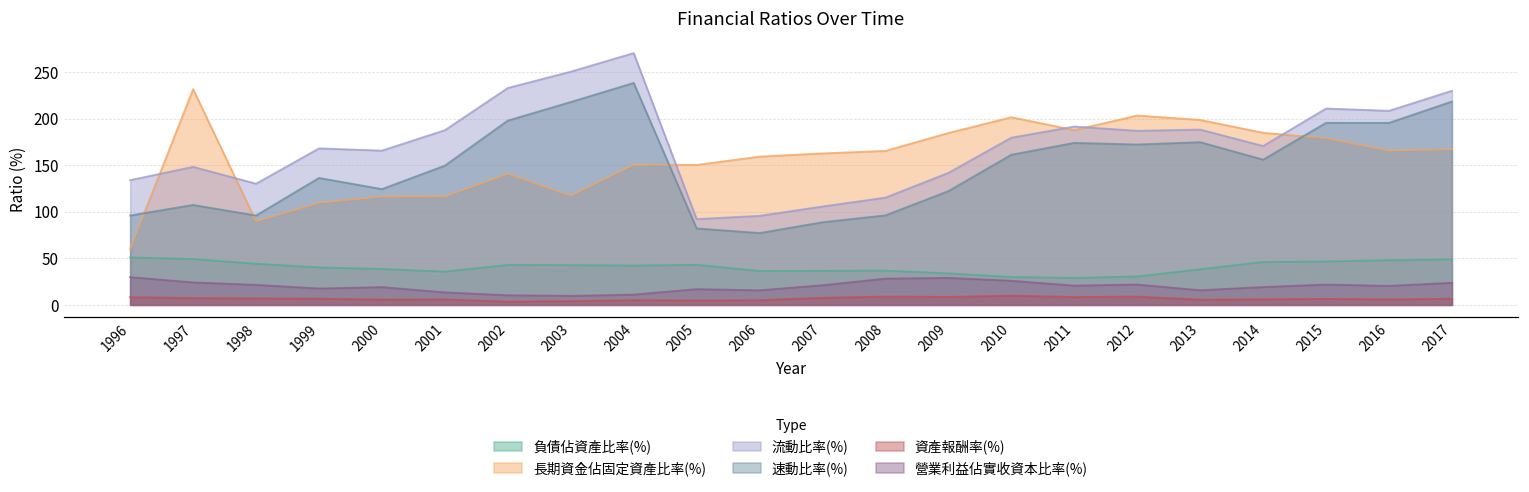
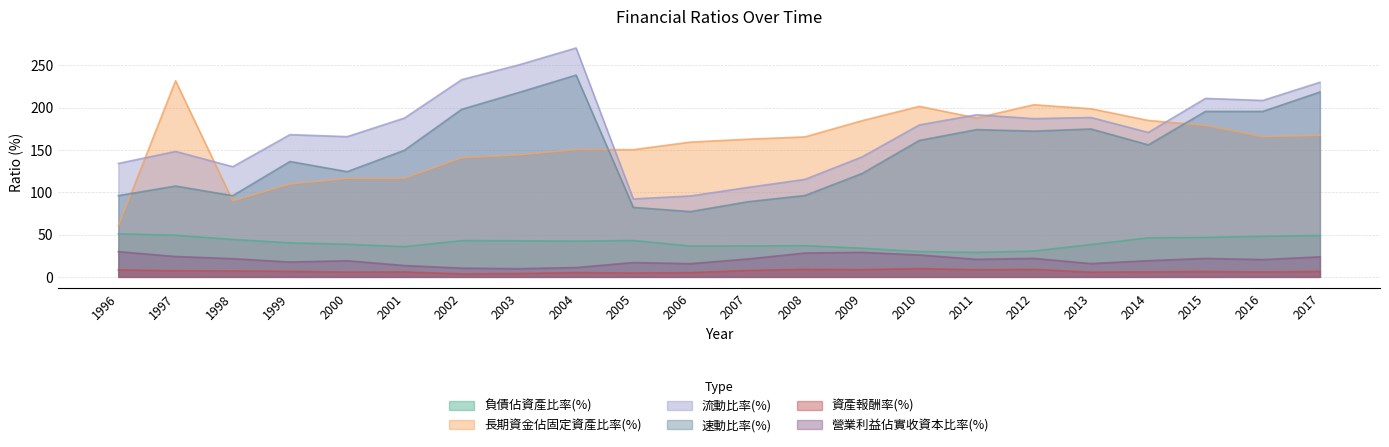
  {
    "長期資金佔固定資產比率(%)": {
      "1996": 60,
      "1997": 230,
      "1998": 90,
      "1999": 110,
      "2000": 120,
      "2001": 120,
      "2002": 140,
-     "2003": 120,
+     "2003": 140,
      "2004": 150,
      "2005": 150,
      "2006": 160,
      "2007": 160,
      "2008": 170,
      "2009": 180,
      "2010": 200,
      "2011": 190,
      "2012": 200,
      "2013": 200,
      "2014": 180,
      "2015": 180,
      "2016": 170,
      "2017": 170
    }
  }
